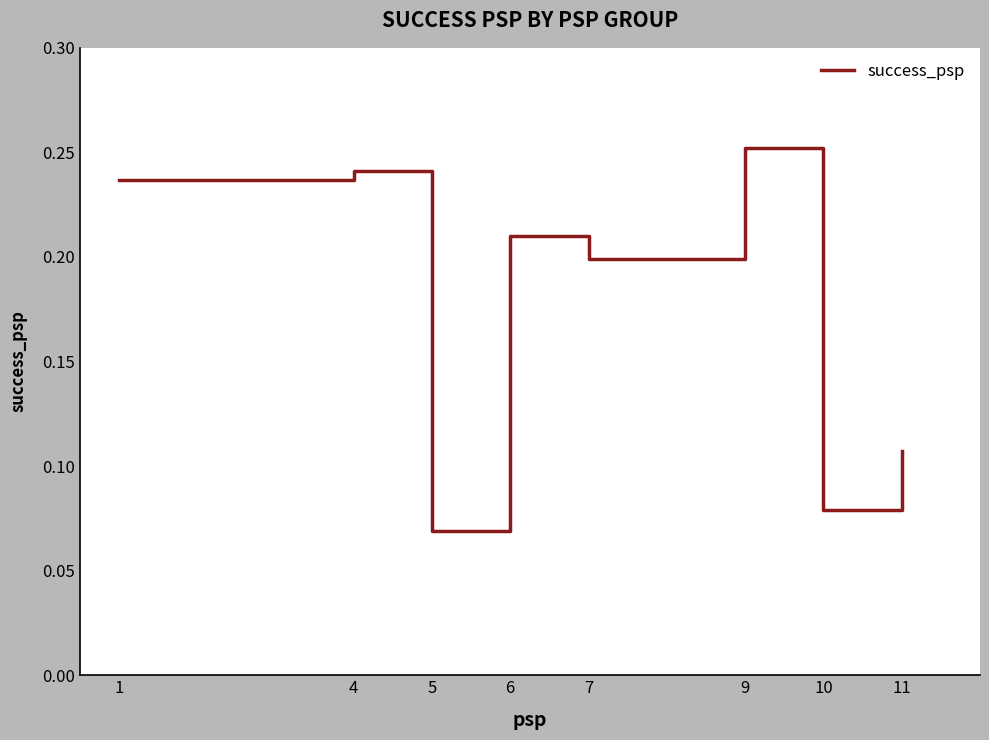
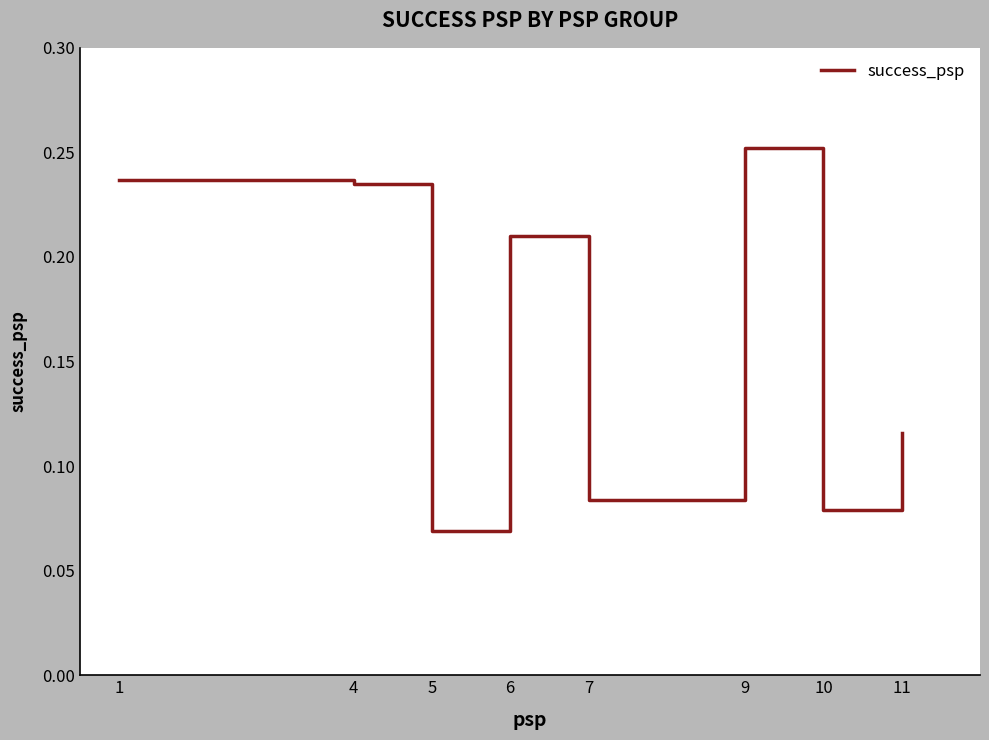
  {
    "1": 0.237,
-   "4": 0.241,
+   "4": 0.235,
    "5": 0.069,
    "6": 0.210,
-   "7": 0.199,
+   "7": 0.084,
    "9": 0.252,
    "10": 0.079,
-   "11": 0.107
+   "11": 0.116
  }
